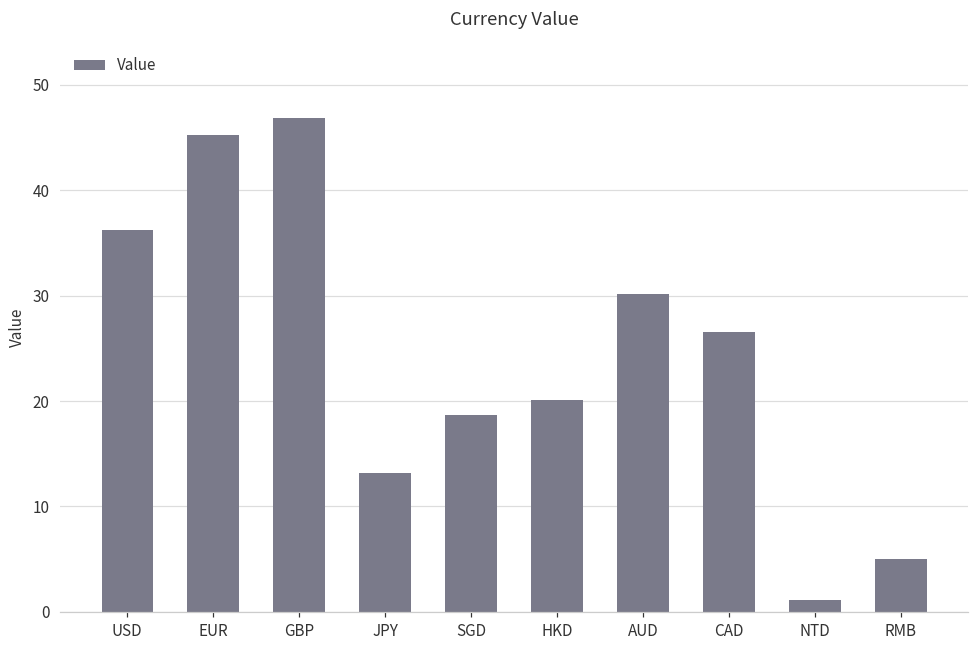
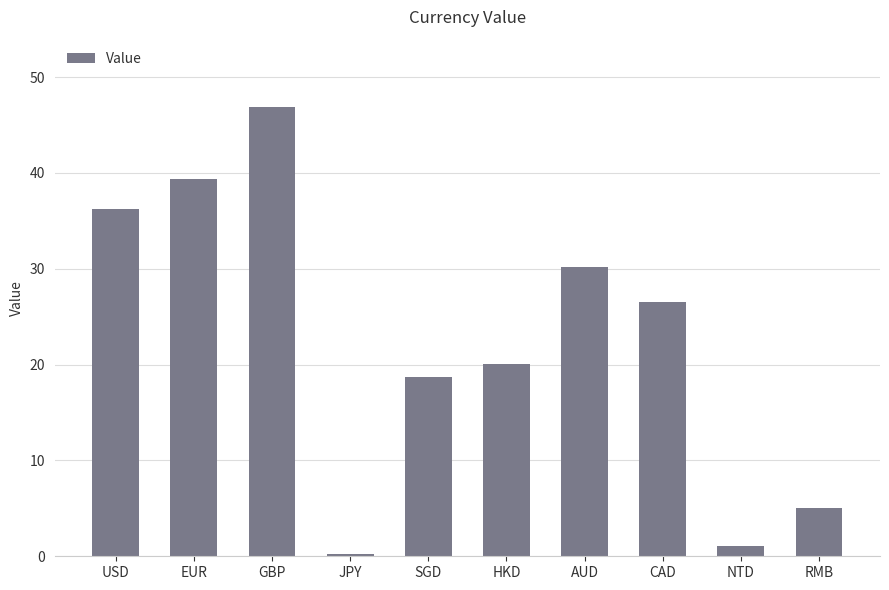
  {
    "USD": 36,
-   "EUR": 45,
+   "EUR": 39,
    "GBP": 47,
-   "JPY": 13,
+   "JPY": 0,
    "SGD": 19,
    "HKD": 20,
    "AUD": 30,
    "CAD": 27,
    "NTD": 1,
    "RMB": 5
  }
